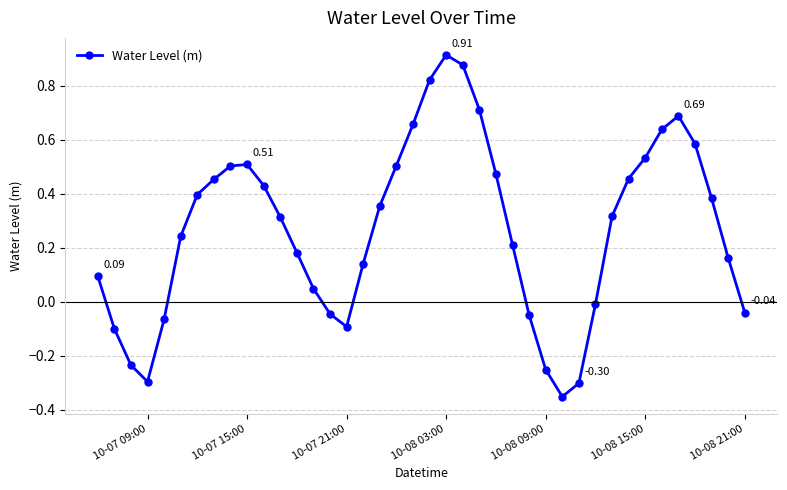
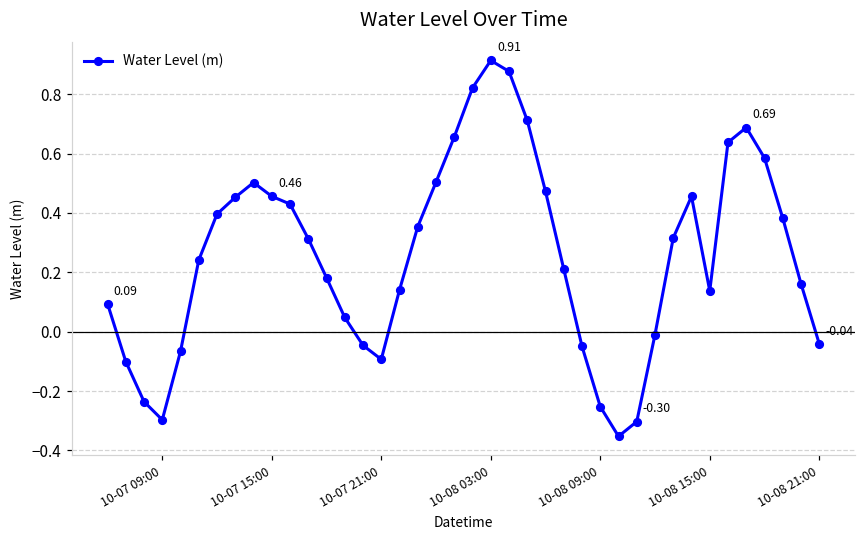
  {
-   "10-07 15:00": 0.51,
+   "10-07 15:00": 0.46,
    "10-08 03:00": 0.91,
-   "10-08 15:00": 0.53,
+   "10-08 15:00": 0.14,
    "10-08 21:00": -0.04
  }
